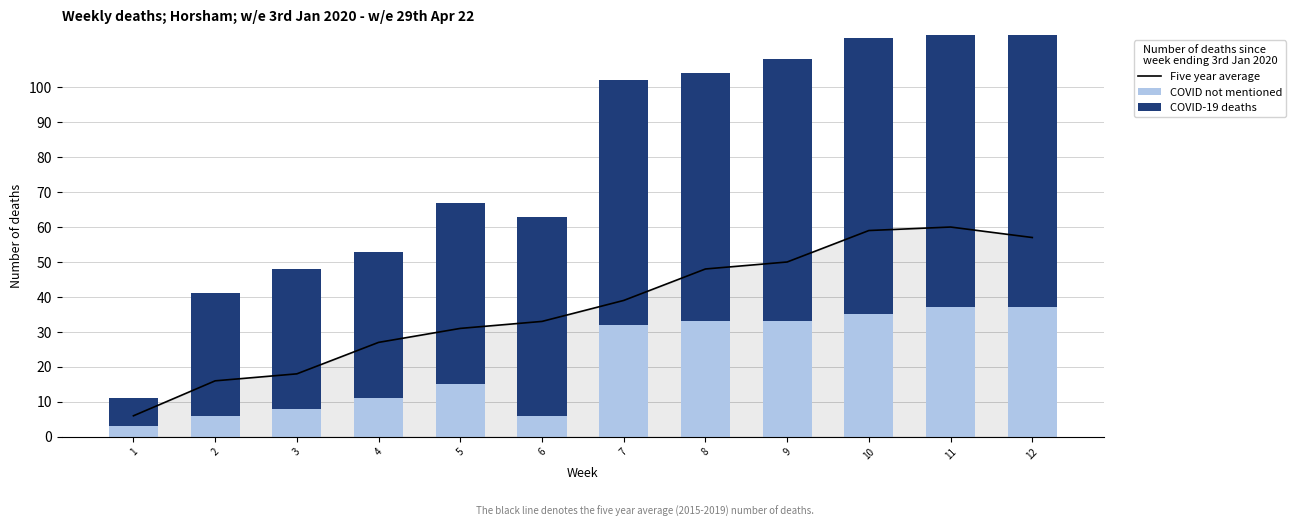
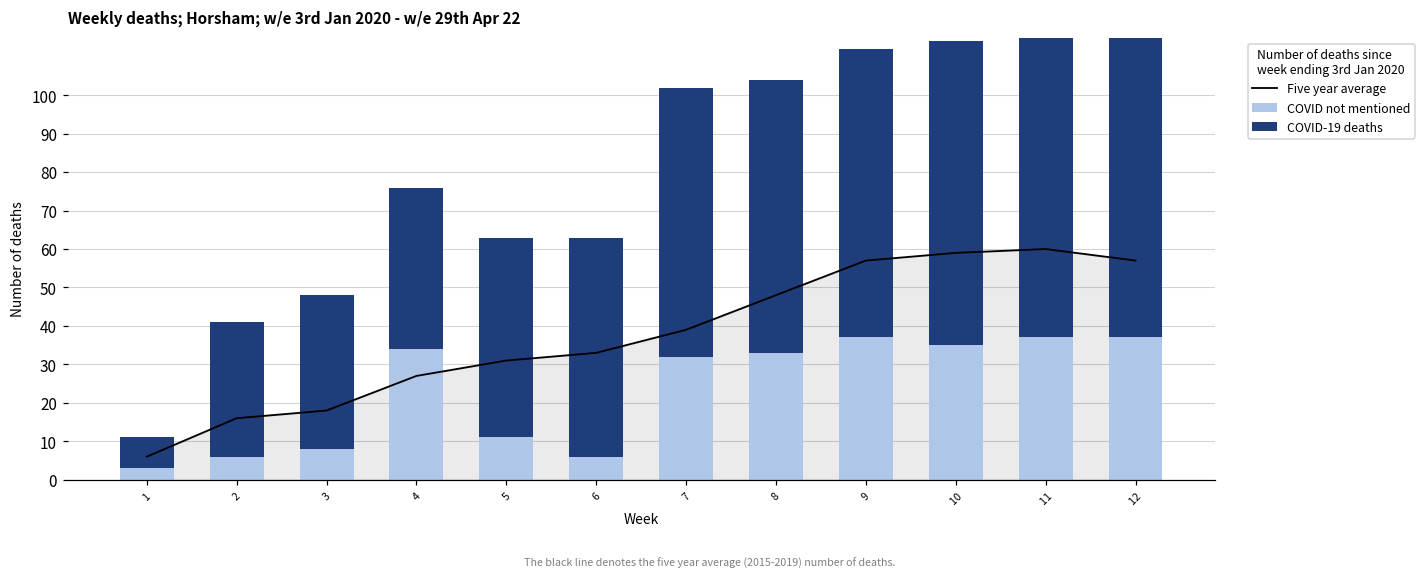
  {
    "Five year average": {
      "1": 6,
      "2": 16,
      "3": 18,
      "4": 27,
      "5": 31,
      "6": 33,
      "7": 39,
      "8": 48,
-     "9": 50,
+     "9": 57,
      "10": 59,
      "11": 60,
      "12": 57
    },
    "COVID not mentioned": {
      "1": 3,
      "2": 6,
      "3": 8,
-     "4": 11,
-     "5": 15,
+     "4": 34,
+     "5": 11,
      "6": 6,
      "7": 32,
      "8": 33,
-     "9": 33,
+     "9": 37,
      "10": 35,
      "11": 37,
      "12": 37
    },
    "COVID-19 deaths": {
      "1": 8,
      "2": 35,
      "3": 40,
      "4": 42,
      "5": 52,
      "6": 57,
      "7": 70,
      "8": 71,
      "9": 75,
      "10": 79
    }
  }
